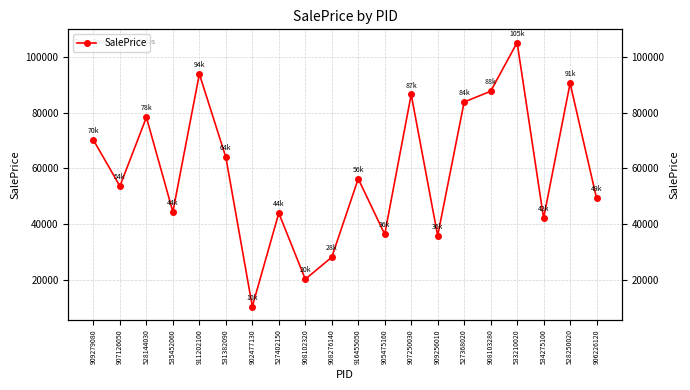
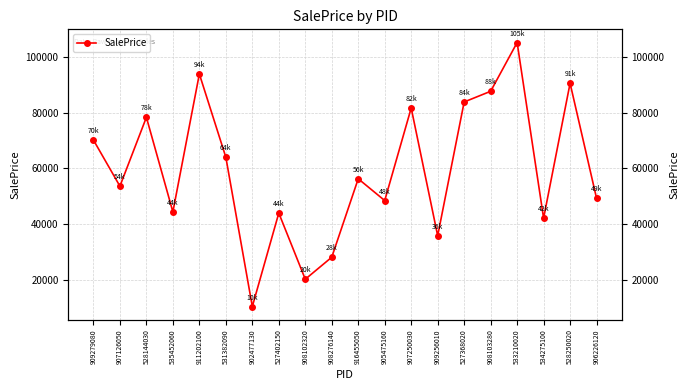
  {
    "909279080": "70k",
    "907126050": "54k",
    "528144030": "78k",
    "535452060": "44k",
    "911202100": "94k",
    "531382090": "64k",
    "902477130": "10k",
    "527402150": "44k",
    "908102320": "20k",
    "908276140": "28k",
    "916455050": "56k",
-   "905475160": "36k",
-   "907250030": "87k",
+   "905475160": "48k",
+   "907250030": "82k",
    "909256010": "36k",
    "527368020": "84k",
    "908103280": "88k",
    "533210020": "105k",
    "534275100": "42k",
    "528250020": "91k",
    "906226120": "49k"
  }
